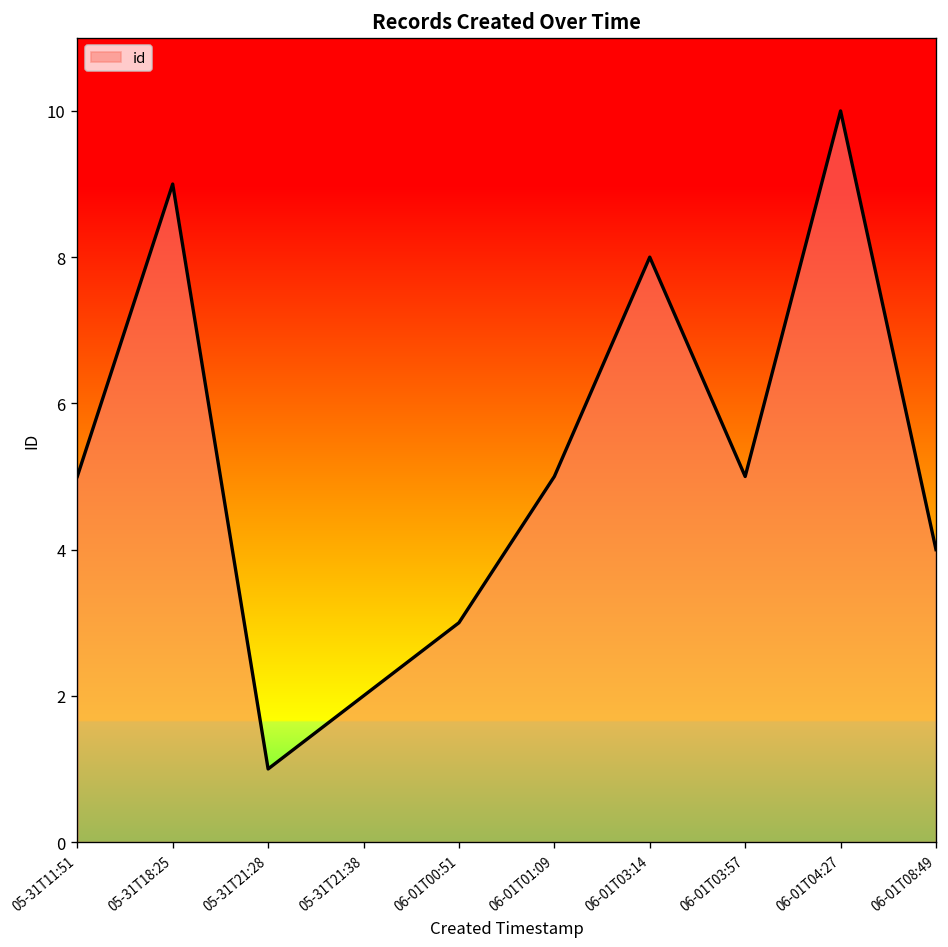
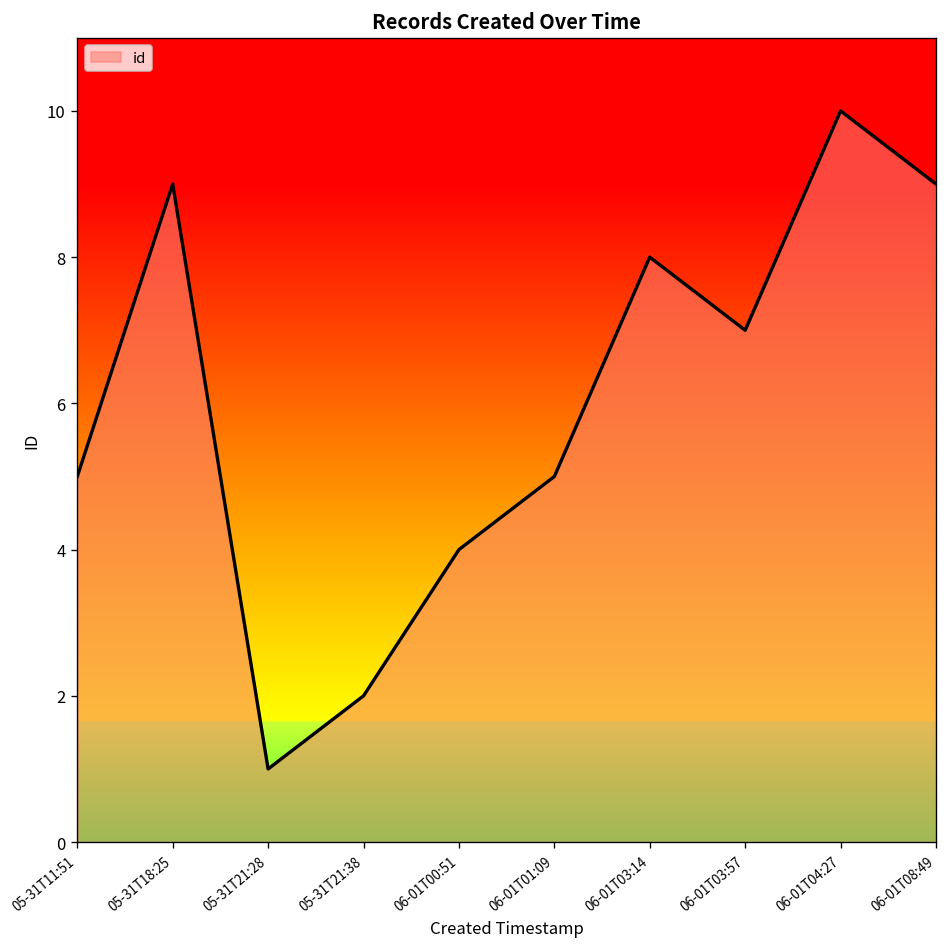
  {
    "05-31T11:51": 5,
    "05-31T18:25": 9,
    "05-31T21:28": 1,
    "05-31T21:38": 2,
-   "06-01T00:51": 3,
+   "06-01T00:51": 4,
    "06-01T01:09": 5,
    "06-01T03:14": 8,
-   "06-01T03:57": 5,
+   "06-01T03:57": 7,
    "06-01T04:27": 10,
-   "06-01T08:49": 4
+   "06-01T08:49": 9
  }
